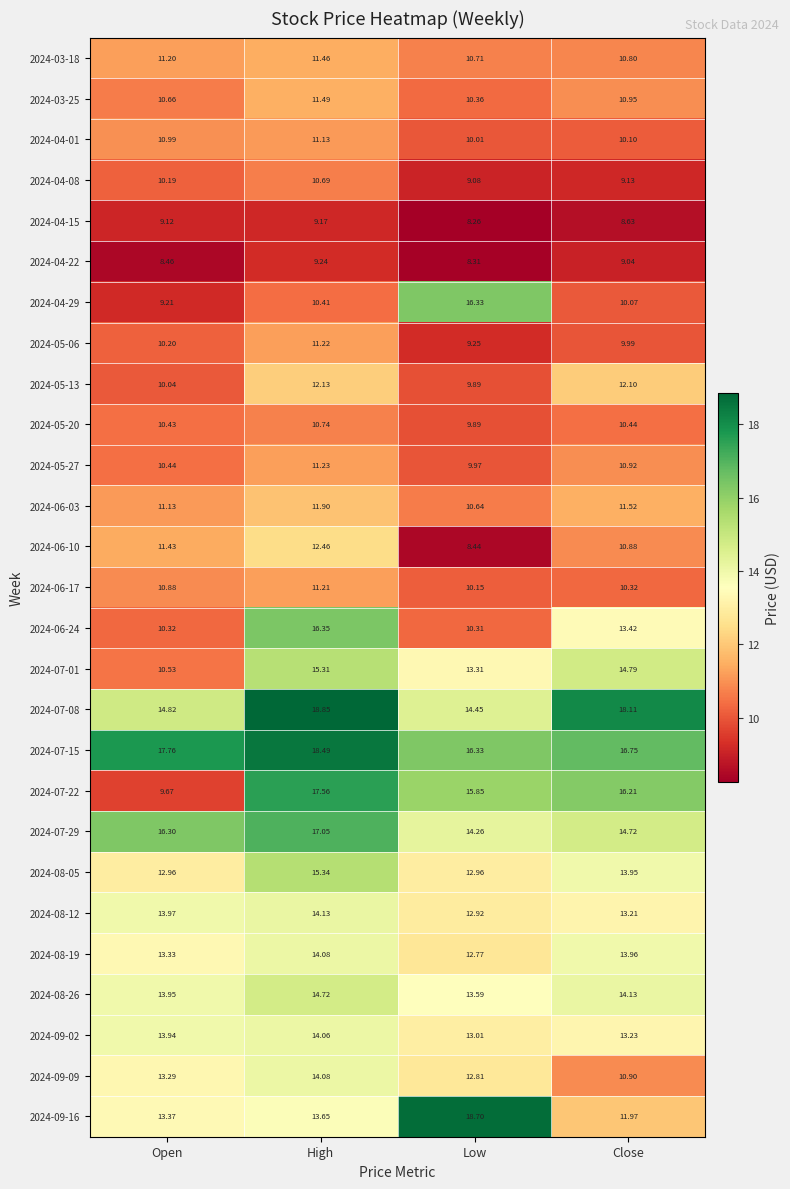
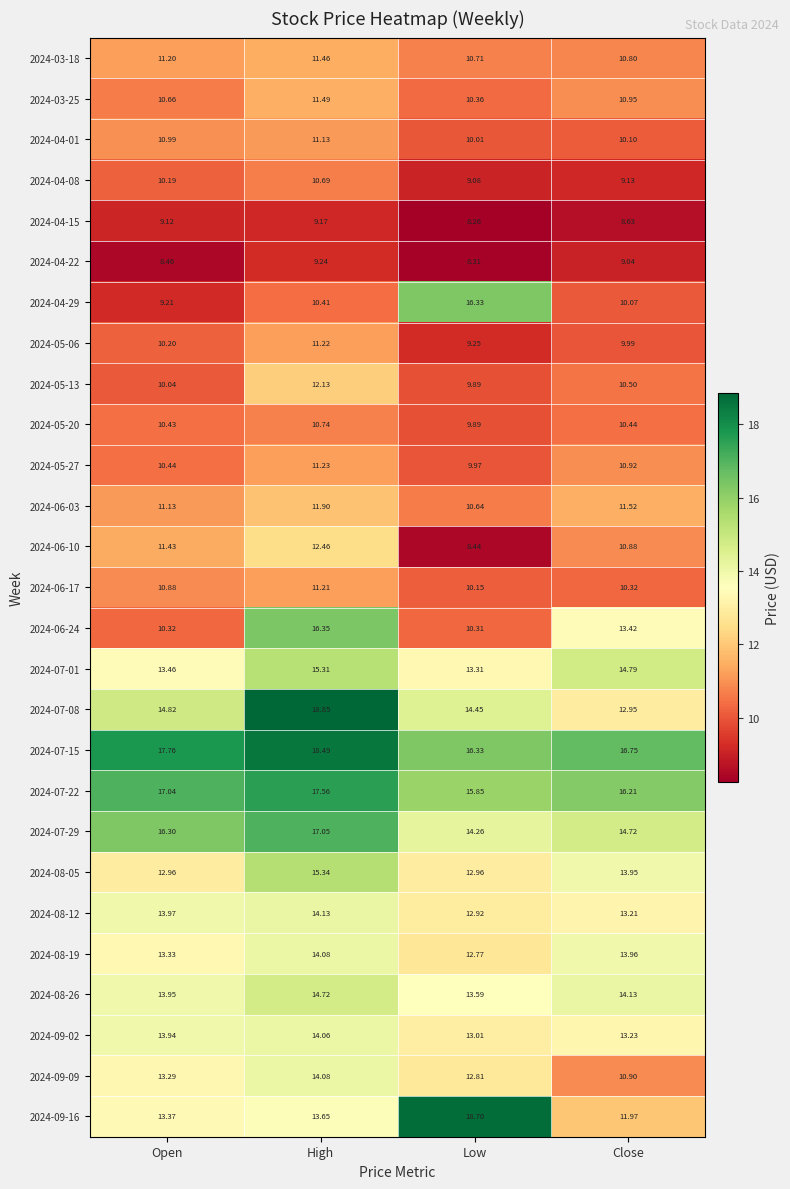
  {
    "2024-03-18": {
      "Open": 11.20,
      "High": 11.46,
      "Low": 10.71,
      "Close": 10.80
    },
    "2024-03-25": {
      "Open": 10.66,
      "High": 11.49,
      "Low": 10.36,
      "Close": 10.95
    },
    "2024-04-01": {
      "Open": 10.99,
      "High": 11.13,
      "Low": 10.01,
      "Close": 10.10
    },
    "2024-04-08": {
      "Open": 10.19,
      "High": 10.69,
      "Low": 9.08,
      "Close": 9.13
    },
    "2024-04-15": {
      "Open": 9.12,
      "High": 9.17,
      "Low": 8.26,
      "Close": 8.63
    },
    "2024-04-22": {
      "Open": 8.46,
      "High": 9.24,
      "Low": 8.31,
      "Close": 9.04
    },
    "2024-04-29": {
      "Open": 9.21,
      "High": 10.41,
      "Low": 16.33,
      "Close": 10.07
    },
    "2024-05-06": {
      "Open": 10.20,
      "High": 11.22,
      "Low": 9.25,
      "Close": 9.99
    },
    "2024-05-13": {
      "Open": 10.04,
      "High": 12.13,
      "Low": 9.89,
-     "Close": 12.10
+     "Close": 10.50
    },
    "2024-05-20": {
      "Open": 10.43,
      "High": 10.74,
      "Low": 9.89,
      "Close": 10.44
    },
    "2024-05-27": {
      "Open": 10.44,
      "High": 11.23,
      "Low": 9.97,
      "Close": 10.92
    },
    "2024-06-03": {
      "Open": 11.13,
      "High": 11.90,
      "Low": 10.64,
      "Close": 11.52
    },
    "2024-06-10": {
      "Open": 11.43,
      "High": 12.46,
      "Low": 8.44,
      "Close": 10.88
    },
    "2024-06-17": {
      "Open": 10.88,
      "High": 11.21,
      "Low": 10.15,
      "Close": 10.32
    },
    "2024-06-24": {
      "Open": 10.32,
      "High": 16.35,
      "Low": 10.31,
      "Close": 13.42
    },
    "2024-07-01": {
-     "Open": 10.53,
+     "Open": 13.46,
      "High": 15.31,
      "Low": 13.31,
      "Close": 14.79
    },
    "2024-07-08": {
      "Open": 14.82,
      "High": 18.85,
      "Low": 14.45,
-     "Close": 18.11
+     "Close": 12.95
    },
    "2024-07-15": {
      "Open": 17.76,
      "High": 18.49,
      "Low": 16.33,
      "Close": 16.75
    },
    "2024-07-22": {
-     "Open": 9.67,
+     "Open": 17.04,
      "High": 17.56,
      "Low": 15.85,
      "Close": 16.21
    },
    "2024-07-29": {
      "Open": 16.30,
      "High": 17.05,
      "Low": 14.26,
      "Close": 14.72
    },
    "2024-08-05": {
      "Open": 12.96,
      "High": 15.34,
      "Low": 12.96,
      "Close": 13.95
    },
    "2024-08-12": {
      "Open": 13.97,
      "High": 14.13,
      "Low": 12.92,
      "Close": 13.21
    },
    "2024-08-19": {
      "Open": 13.33,
      "High": 14.08,
      "Low": 12.77,
      "Close": 13.96
    },
    "2024-08-26": {
      "Open": 13.95,
      "High": 14.72,
      "Low": 13.59,
      "Close": 14.13
    },
    "2024-09-02": {
      "Open": 13.94,
      "High": 14.06,
      "Low": 13.01,
      "Close": 13.23
    },
    "2024-09-09": {
      "Open": 13.29,
      "High": 14.08,
      "Low": 12.81,
      "Close": 10.90
    },
    "2024-09-16": {
      "Open": 13.37,
      "High": 13.65,
      "Low": 18.70,
      "Close": 11.97
    }
  }
